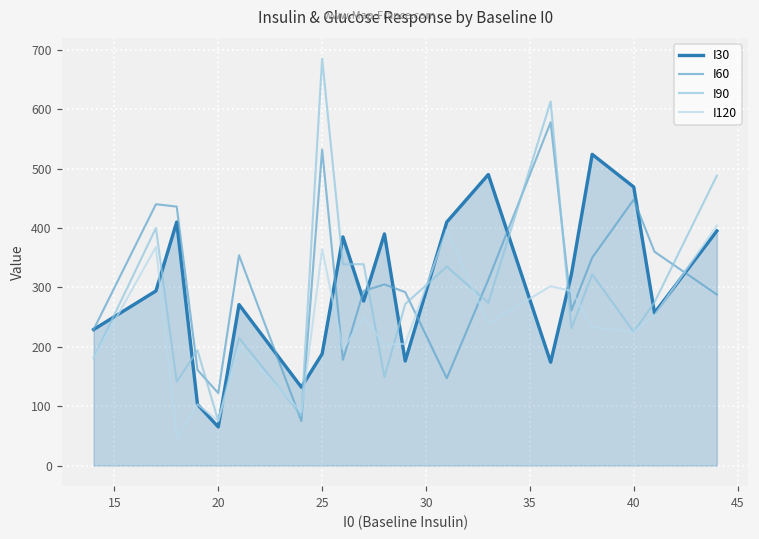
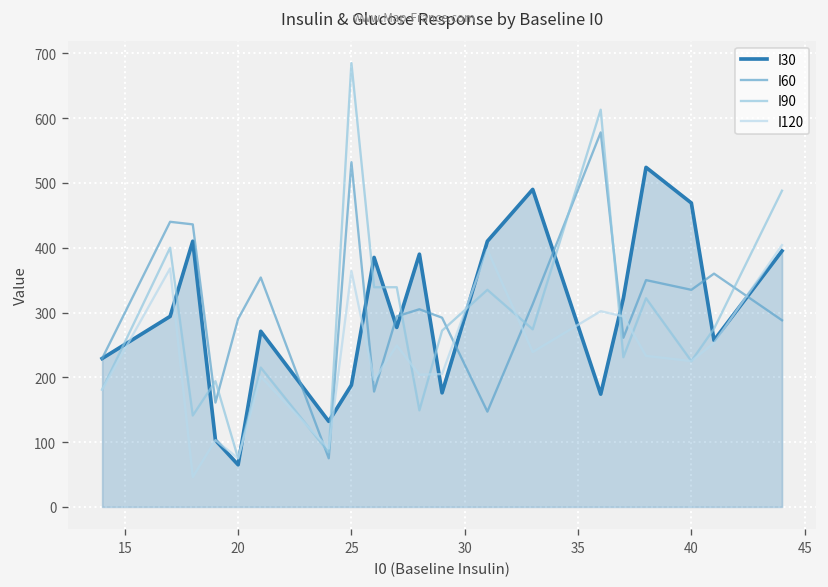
  {
    "I30": {
      "20": 70,
      "25": 190,
      "40": 470
    },
    "I60": {
-     "20": 120,
+     "20": 290,
      "25": 530,
-     "40": 450
+     "40": 340
    }
  }
